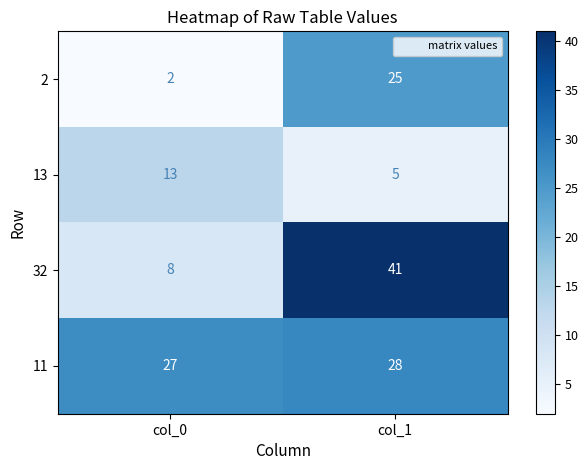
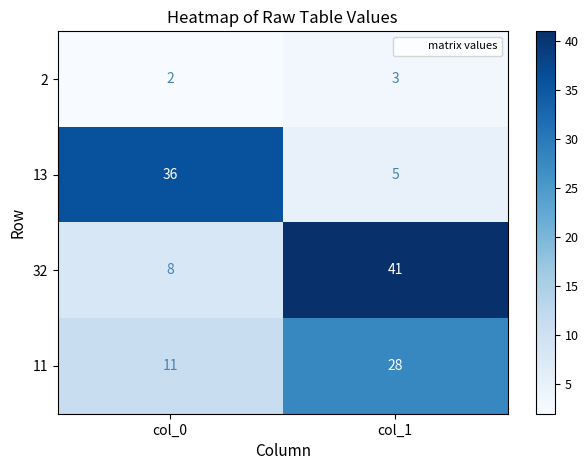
  {
    "2": {
      "col_0": 2,
-     "col_1": 25
+     "col_1": 3
    },
    "13": {
-     "col_0": 13,
+     "col_0": 36,
      "col_1": 5
    },
    "32": {
      "col_0": 8,
      "col_1": 41
    },
    "11": {
-     "col_0": 27,
+     "col_0": 11,
      "col_1": 28
    }
  }
